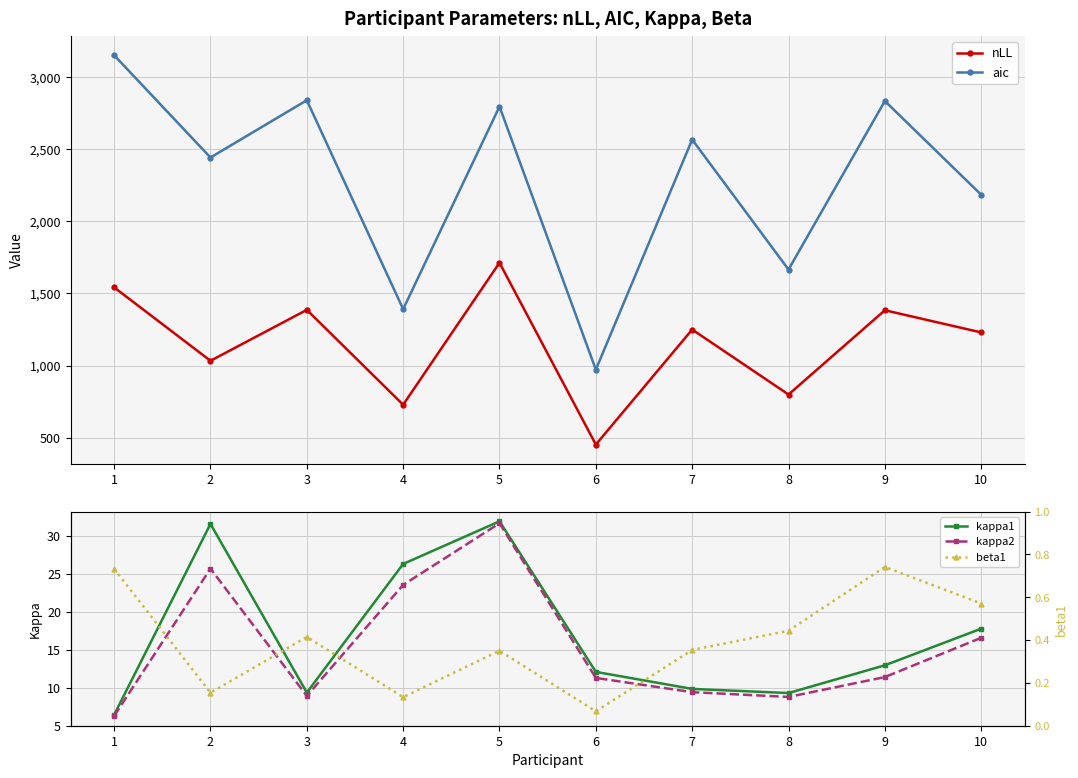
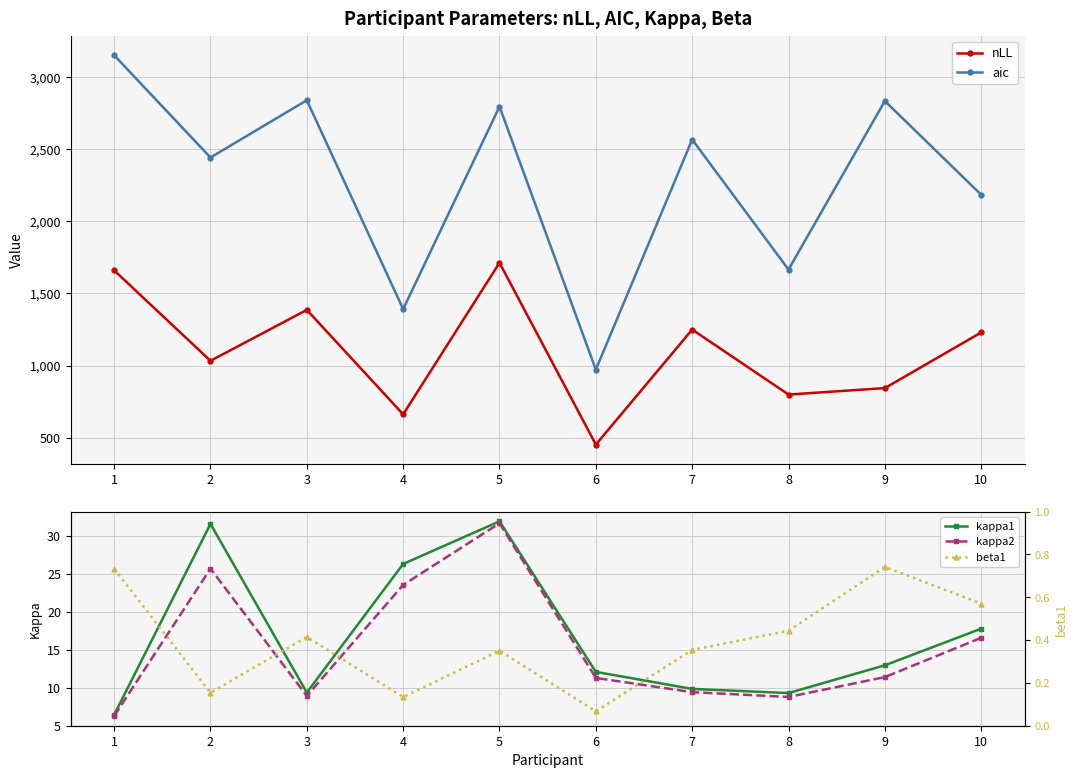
  {
    "Participant Parameters: nLL, AIC, Kappa, Beta": {
      "nLL": {
-       "1": "1,540",
+       "1": "1,660",
        "2": "1,030",
        "3": "1,390",
-       "4": "730",
+       "4": "660",
        "5": "1,710",
        "6": "450",
        "7": "1,250",
        "8": "800",
-       "9": "1,380",
+       "9": "840",
        "10": "1,230"
      },
      "aic": {
        "1": "3,150",
        "2": "2,440",
        "3": "2,840",
        "4": "1,390",
        "5": "2,790",
        "6": "970",
        "7": "2,570",
        "8": "1,670",
        "9": "2,830",
        "10": "2,180"
      }
    }
  }
